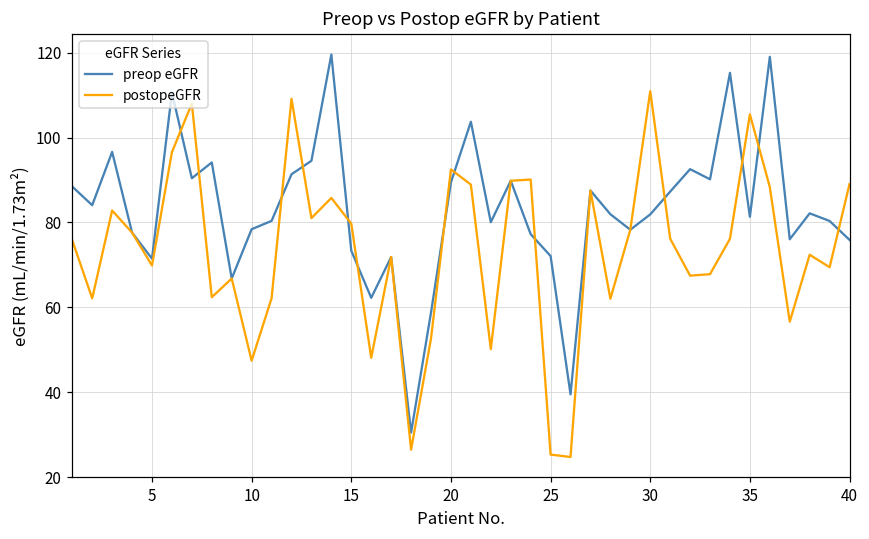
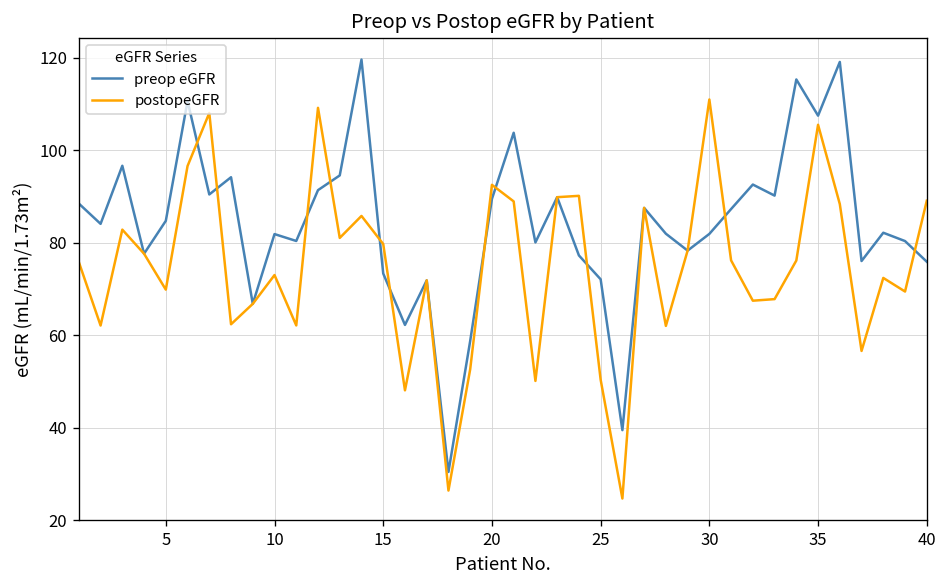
  {
    "preop eGFR": {
-     "5": 71,
-     "10": 78,
+     "5": 85,
+     "10": 82,
      "15": 73,
      "20": 89,
      "25": 72,
      "30": 82,
-     "35": 81,
+     "35": 107,
      "40": 76
    },
    "postopeGFR": {
      "5": 70,
-     "10": 47,
+     "10": 73,
      "15": 80,
      "20": 93,
-     "25": 25,
+     "25": 50,
      "30": 111,
      "35": 105,
      "40": 89
    }
  }
